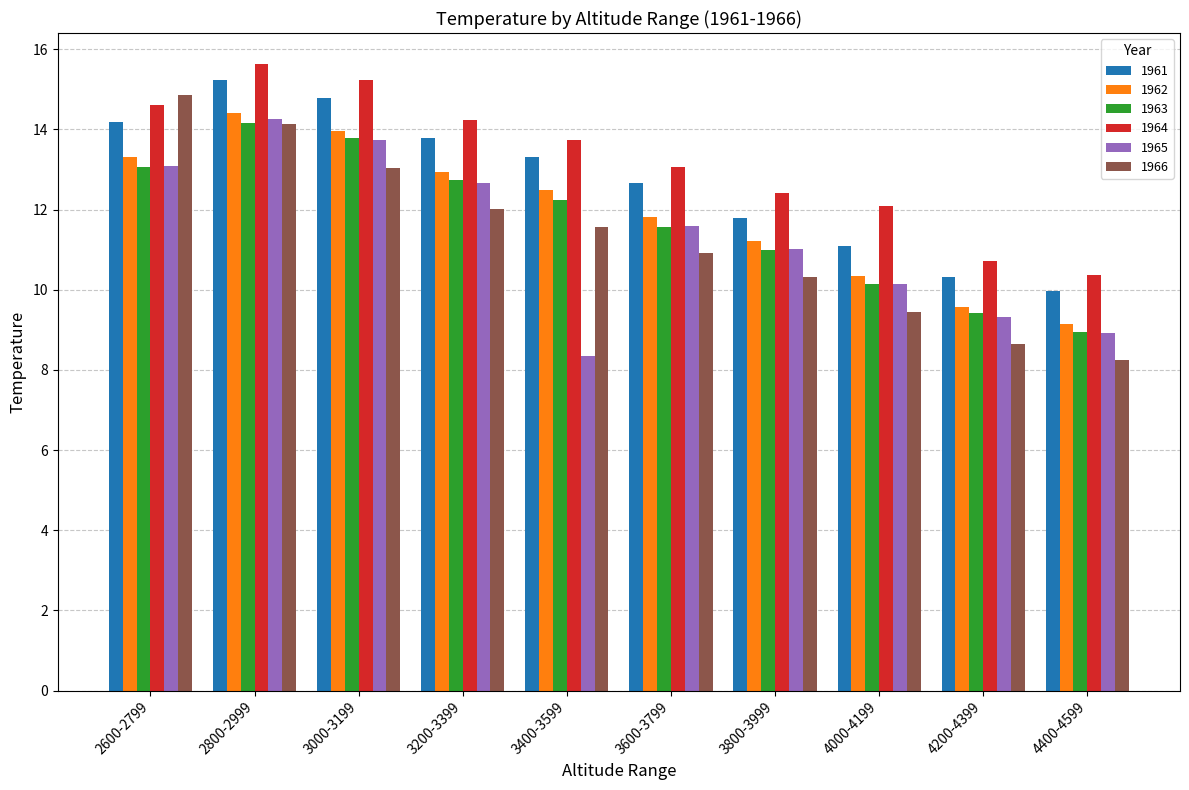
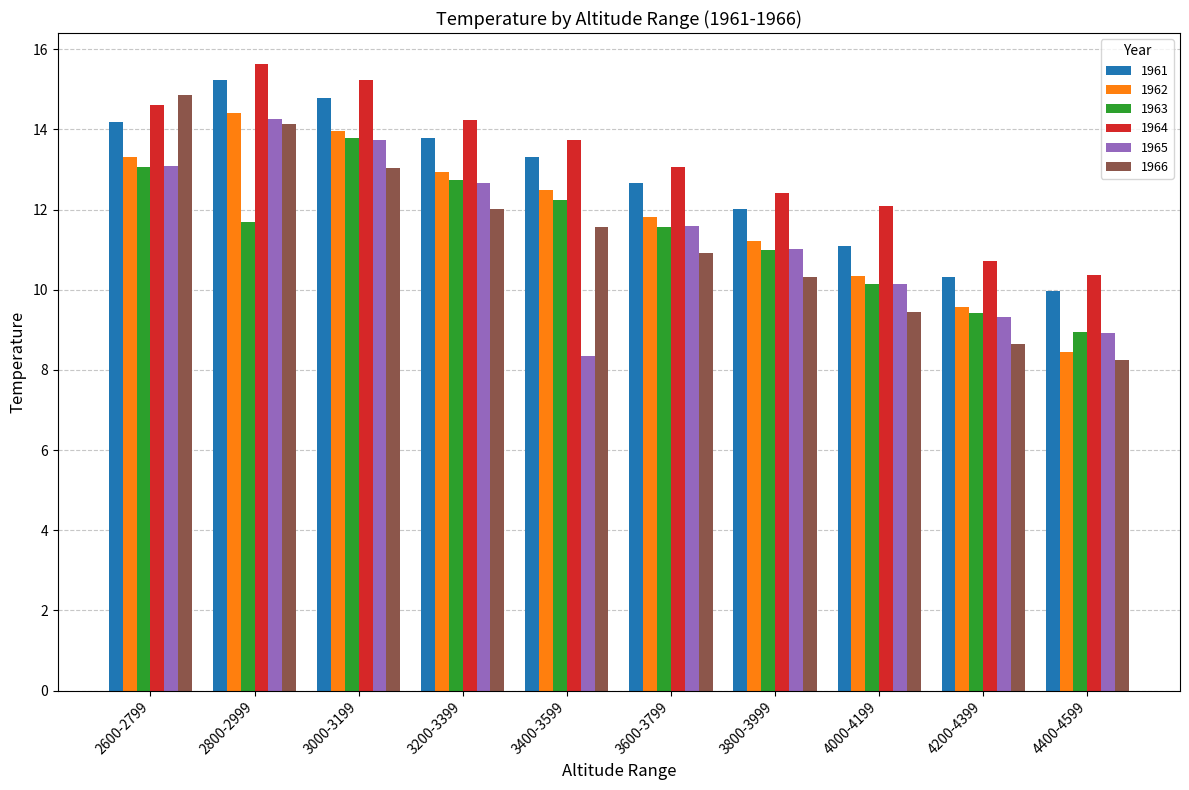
  {
    "1961": {
      "2600-2799": 14.2,
      "2800-2999": 15.2,
      "3000-3199": 14.8,
      "3200-3399": 13.8,
      "3400-3599": 13.3,
      "3600-3799": 12.7,
-     "3800-3999": 11.8,
+     "3800-3999": 12.0,
      "4000-4199": 11.1,
      "4200-4399": 10.3,
      "4400-4599": 10.0
    },
    "1962": {
      "2600-2799": 13.3,
      "2800-2999": 14.4,
      "3000-3199": 14.0,
      "3200-3399": 12.9,
      "3400-3599": 12.5,
      "3600-3799": 11.8,
      "3800-3999": 11.2,
      "4000-4199": 10.3,
      "4200-4399": 9.6,
-     "4400-4599": 9.2
+     "4400-4599": 8.4
    },
    "1963": {
      "2600-2799": 13.1,
-     "2800-2999": 14.2,
+     "2800-2999": 11.7,
      "3000-3199": 13.8,
      "3200-3399": 12.7,
      "3400-3599": 12.3,
      "3600-3799": 11.6,
      "3800-3999": 11.0,
      "4000-4199": 10.2,
      "4200-4399": 9.4,
      "4400-4599": 9.0
    },
    "1964": {
      "2600-2799": 14.6,
      "2800-2999": 15.6,
      "3000-3199": 15.2,
      "3200-3399": 14.2,
      "3400-3599": 13.7,
      "3600-3799": 13.1,
      "3800-3999": 12.4,
      "4000-4199": 12.1,
      "4200-4399": 10.7,
      "4400-4599": 10.4
    },
    "1965": {
      "2600-2799": 13.1,
      "2800-2999": 14.3,
      "3000-3199": 13.7,
      "3200-3399": 12.7,
      "3400-3599": 8.4,
      "3600-3799": 11.6,
      "3800-3999": 11.0,
      "4000-4199": 10.1,
      "4200-4399": 9.3,
      "4400-4599": 8.9
    },
    "1966": {
      "2600-2799": 14.9,
      "2800-2999": 14.1,
      "3000-3199": 13.0,
      "3200-3399": 12.0,
      "3400-3599": 11.6,
      "3600-3799": 10.9,
      "3800-3999": 10.3,
      "4000-4199": 9.4,
      "4200-4399": 8.7,
      "4400-4599": 8.2
    }
  }
